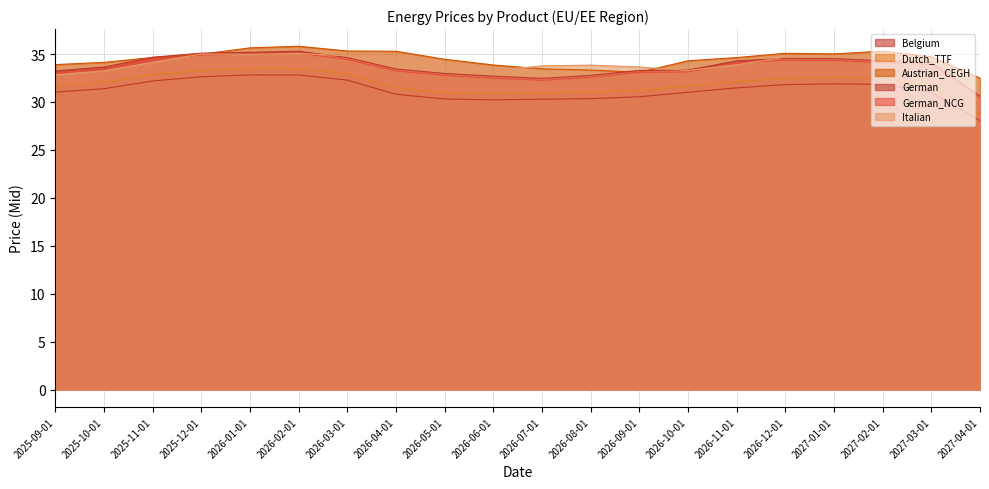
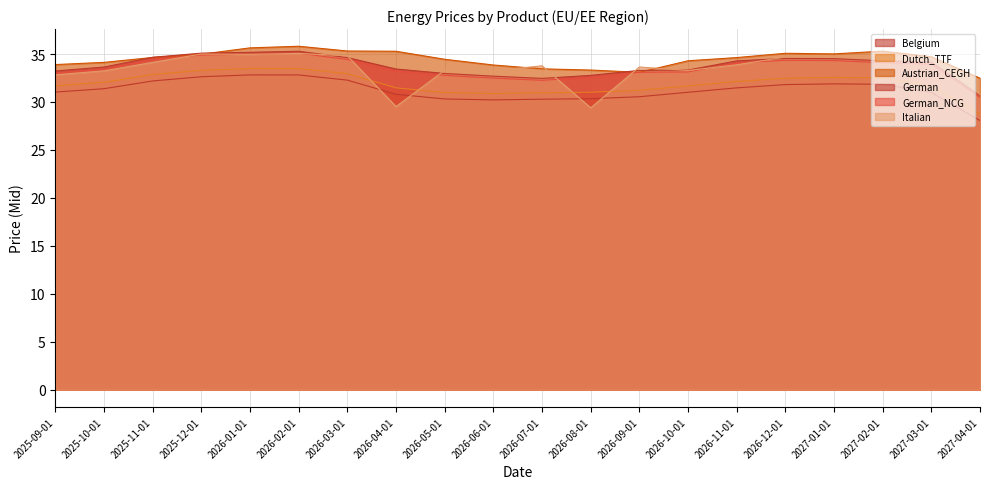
  {
    "Italian": {
      "2025-11-01": 34,
-     "2026-04-01": 34,
+     "2026-04-01": 30,
      "2026-05-01": 33,
      "2026-06-01": 33,
      "2026-07-01": 34,
-     "2026-08-01": 34,
+     "2026-08-01": 29,
      "2026-09-01": 34
    }
  }
